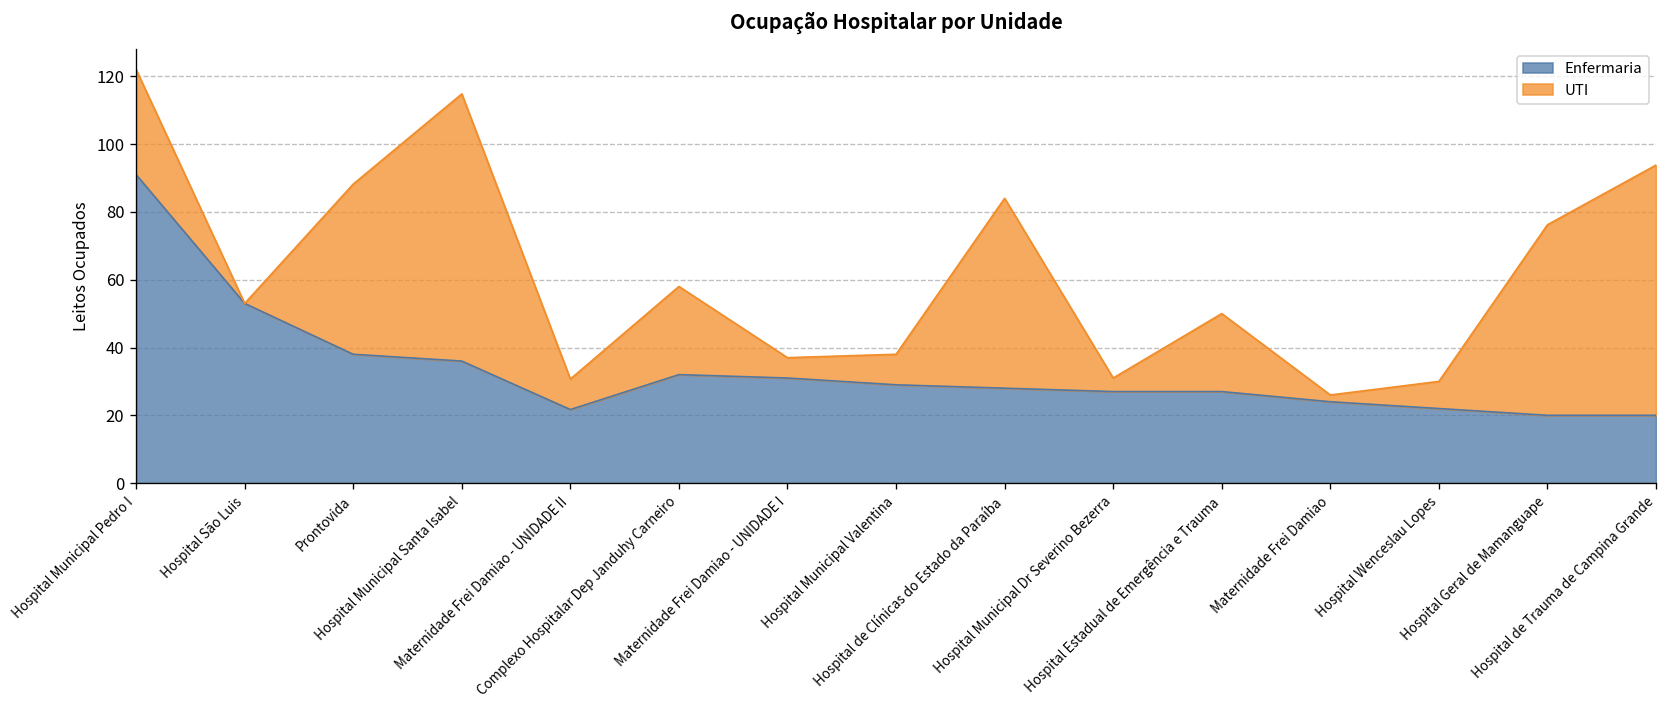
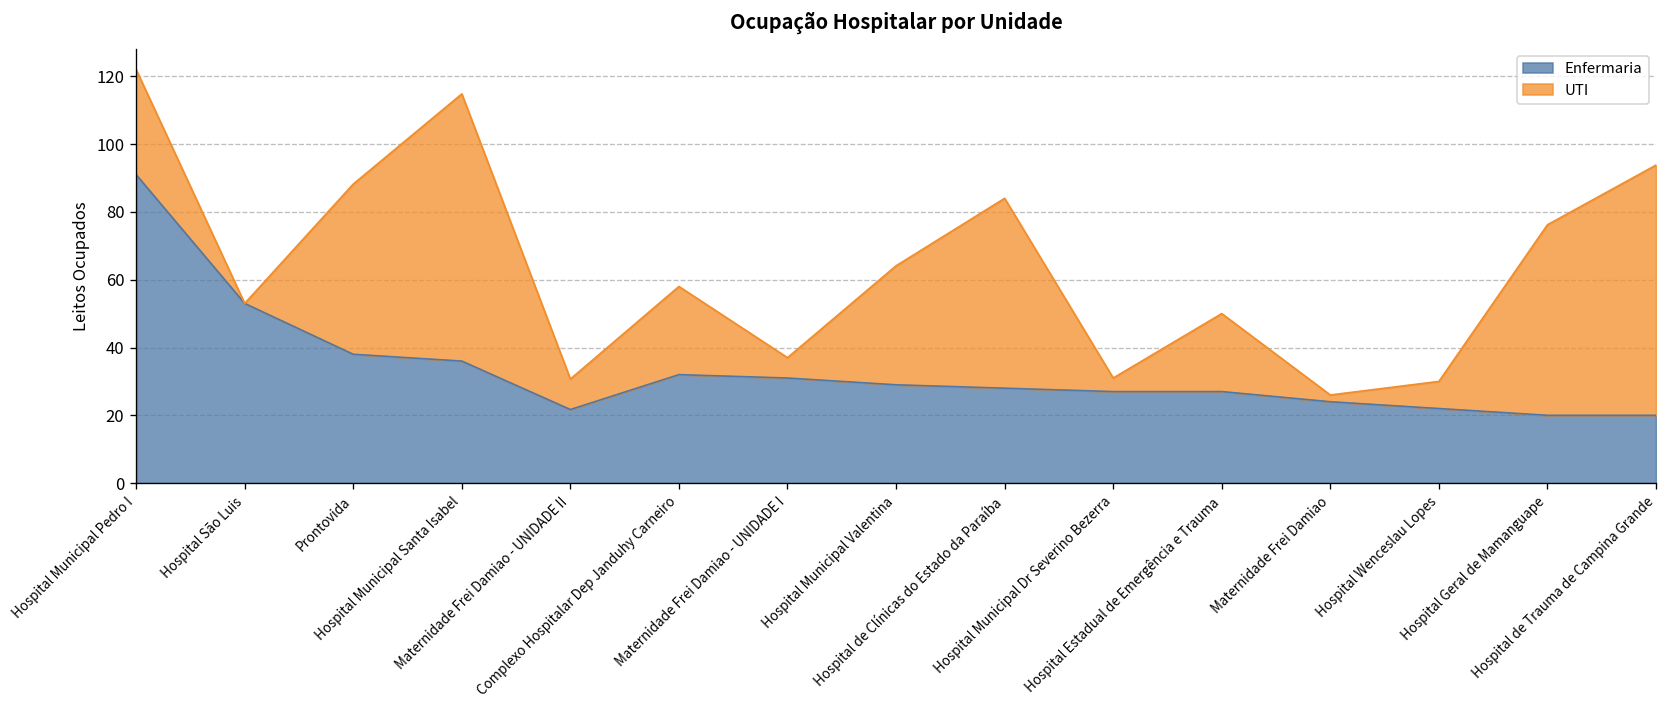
  {
    "Enfermaria": {
      "Hospital Municipal Pedro I": 91,
      "Prontovida": 38,
      "Hospital Municipal Santa Isabel": 36,
      "Maternidade Frei Damiao - UNIDADE II": 22,
      "Complexo Hospitalar Dep Janduhy Carneiro": 32,
      "Maternidade Frei Damiao - UNIDADE I": 31,
      "Hospital Municipal Valentina": 29,
      "Hospital de Clínicas do Estado da Paraíba": 28,
      "Hospital Municipal Dr Severino Bezerra": 27,
      "Hospital Estadual de Emergência e Trauma": 27,
      "Maternidade Frei Damiao": 24,
      "Hospital Wenceslau Lopes": 22,
      "Hospital Geral de Mamanguape": 20,
      "Hospital de Trauma de Campina Grande": 20
    },
    "UTI": {
      "Hospital Municipal Pedro I": 31,
      "Prontovida": 50,
      "Hospital Municipal Santa Isabel": 79,
      "Maternidade Frei Damiao - UNIDADE II": 9,
      "Complexo Hospitalar Dep Janduhy Carneiro": 26,
      "Maternidade Frei Damiao - UNIDADE I": 6,
-     "Hospital Municipal Valentina": 9,
+     "Hospital Municipal Valentina": 35,
      "Hospital de Clínicas do Estado da Paraíba": 56,
      "Hospital Municipal Dr Severino Bezerra": 4,
      "Hospital Estadual de Emergência e Trauma": 23,
      "Maternidade Frei Damiao": 2,
      "Hospital Wenceslau Lopes": 8,
      "Hospital Geral de Mamanguape": 56,
      "Hospital de Trauma de Campina Grande": 74
    }
  }
